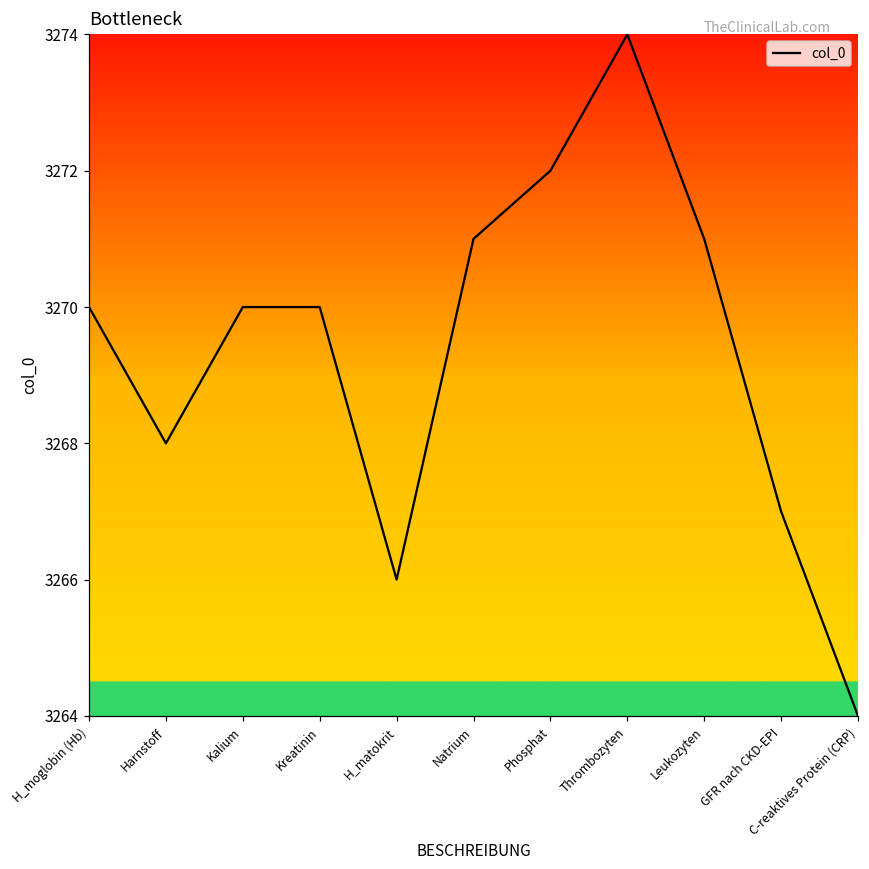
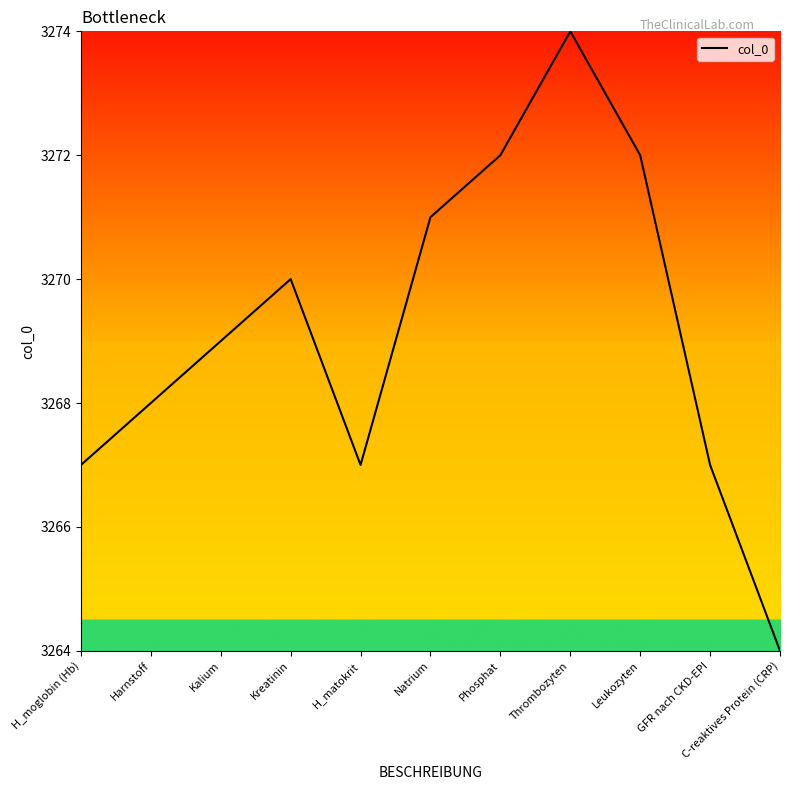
  {
-   "H_moglobin (Hb)": 3270,
+   "H_moglobin (Hb)": 3267,
    "Harnstoff": 3268,
-   "Kalium": 3270,
+   "Kalium": 3269,
    "Kreatinin": 3270,
-   "H_matokrit": 3266,
+   "H_matokrit": 3267,
    "Natrium": 3271,
    "Phosphat": 3272,
    "Thrombozyten": 3274,
-   "Leukozyten": 3271,
+   "Leukozyten": 3272,
    "GFR nach CKD-EPI": 3267,
    "C-reaktives Protein (CRP)": 3264
  }
